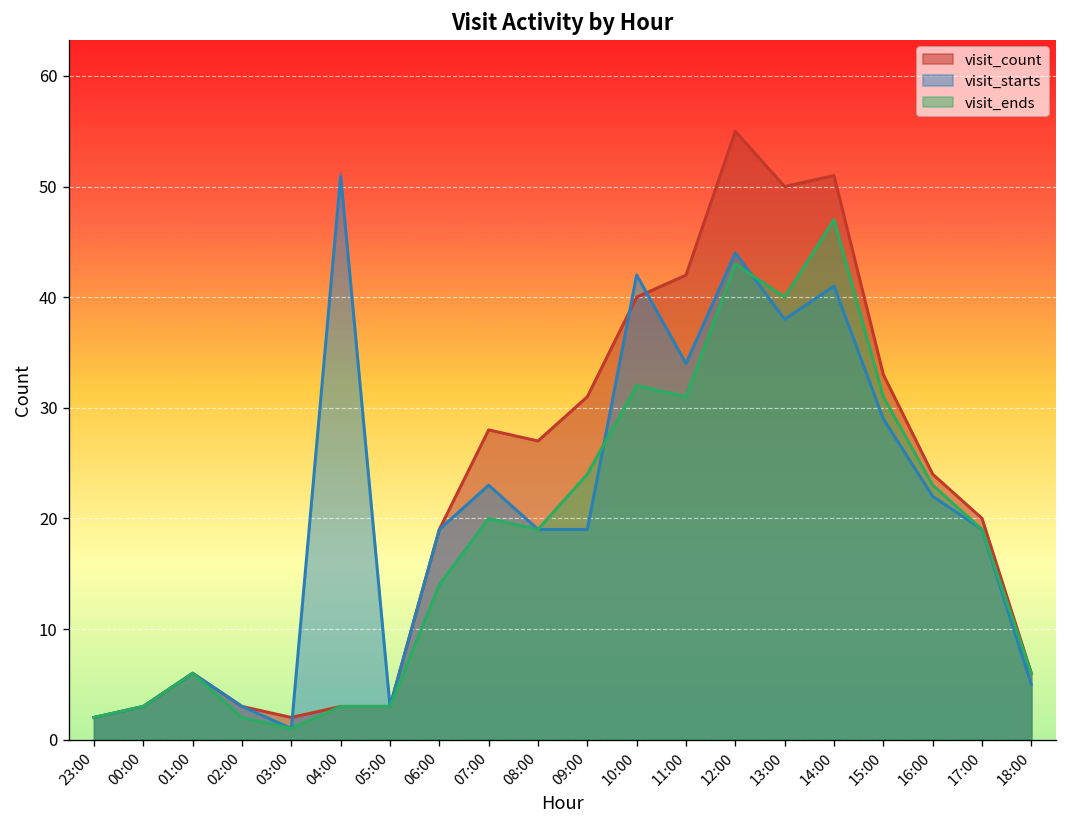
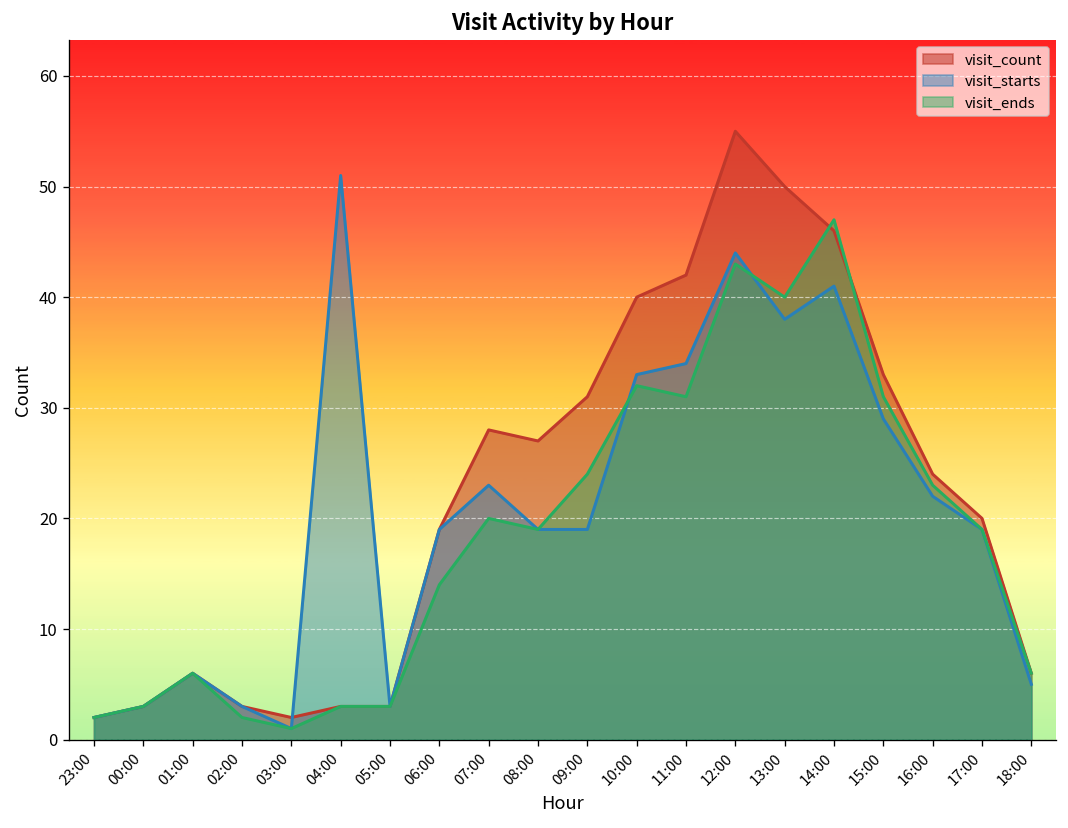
  {
    "visit_count": {
      "03:00": 2,
      "07:00": 28,
      "08:00": 27,
      "09:00": 31,
      "10:00": 40,
      "11:00": 42,
      "12:00": 55,
      "13:00": 50,
-     "14:00": 51,
+     "14:00": 46,
      "15:00": 33,
      "16:00": 24,
      "17:00": 20
    },
    "visit_starts": {
      "04:00": 51,
      "07:00": 23,
      "09:00": 19,
-     "10:00": 42,
+     "10:00": 33,
      "11:00": 34,
      "12:00": 44,
      "13:00": 38,
      "14:00": 41,
      "15:00": 29,
      "16:00": 22,
      "18:00": 5
    },
    "visit_ends": {
      "02:00": 2,
      "06:00": 14,
      "07:00": 20,
      "09:00": 24,
      "10:00": 32,
      "11:00": 31,
      "12:00": 43,
      "13:00": 40,
      "14:00": 47,
      "15:00": 31,
      "16:00": 23
    }
  }
